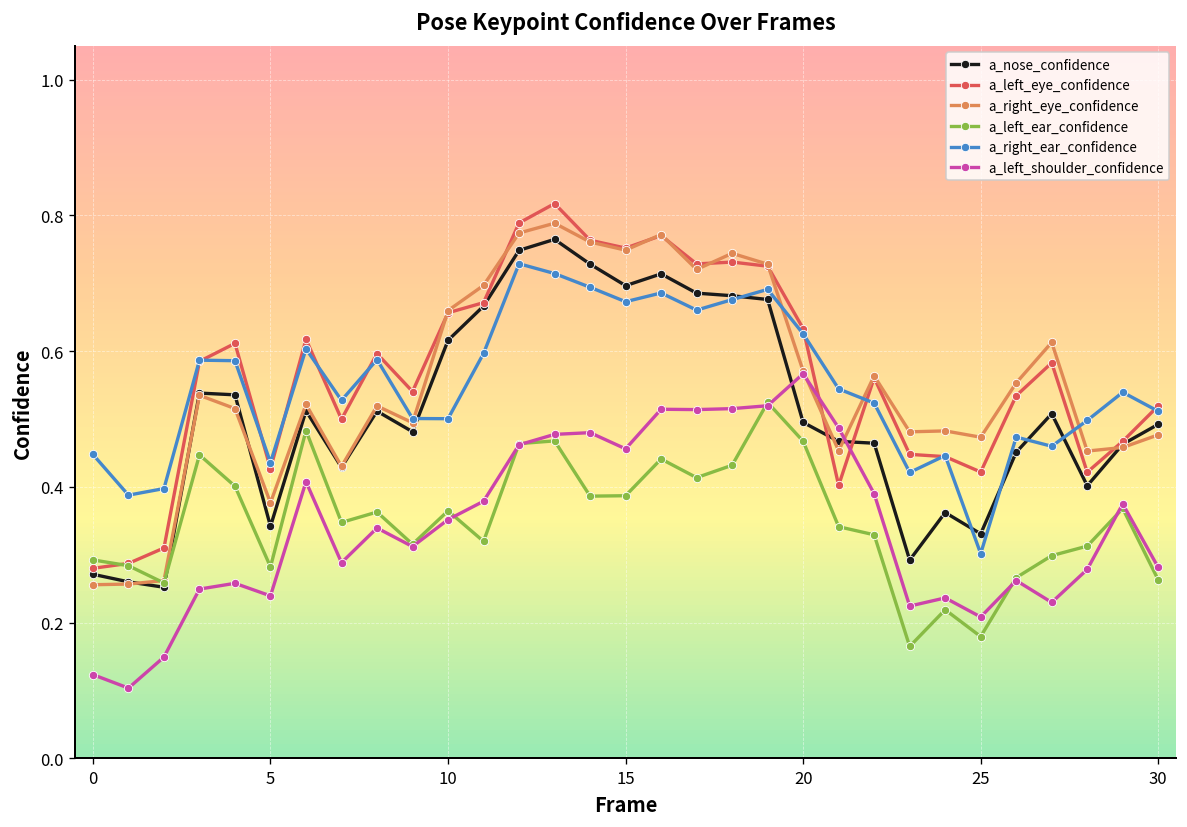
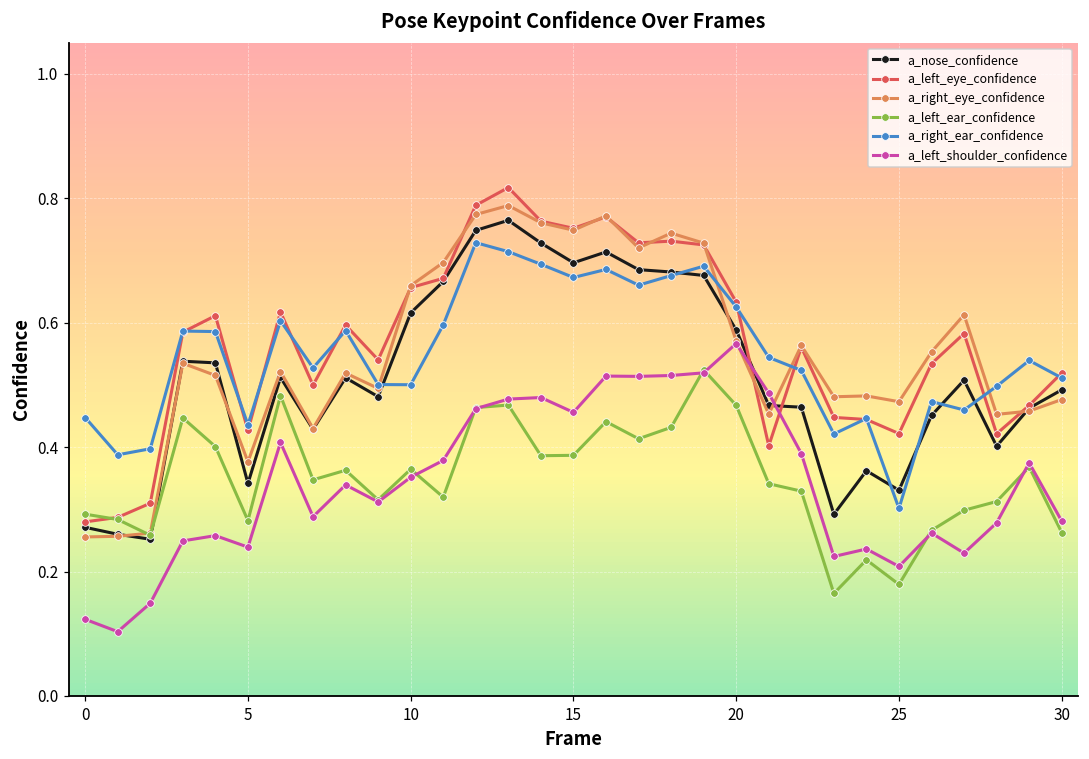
  {
    "a_nose_confidence": {
      "0": 0.27,
      "5": 0.34,
      "10": 0.62,
      "15": 0.70,
-     "20": 0.49,
+     "20": 0.59,
      "25": 0.33,
      "30": 0.49
    },
    "a_left_ear_confidence": {
      "0": 0.29,
      "5": 0.28,
      "10": 0.36,
      "15": 0.39,
      "20": 0.47,
      "25": 0.18,
      "30": 0.26
    },
    "a_right_ear_confidence": {
      "0": 0.45,
      "5": 0.44,
      "10": 0.50,
      "15": 0.67,
      "20": 0.63,
      "25": 0.30,
      "30": 0.51
    },
    "a_left_shoulder_confidence": {
      "0": 0.12,
      "5": 0.24,
      "10": 0.35,
      "15": 0.46,
      "25": 0.21,
      "30": 0.28
    }
  }
